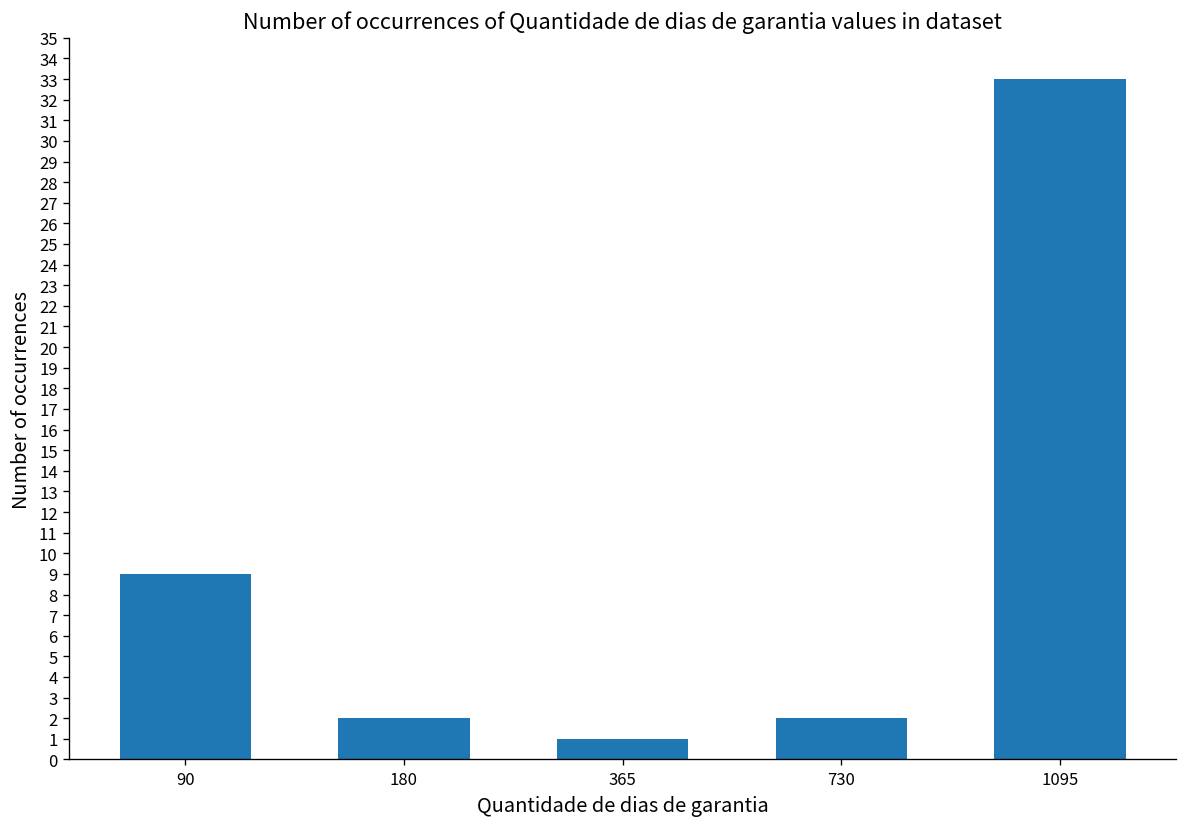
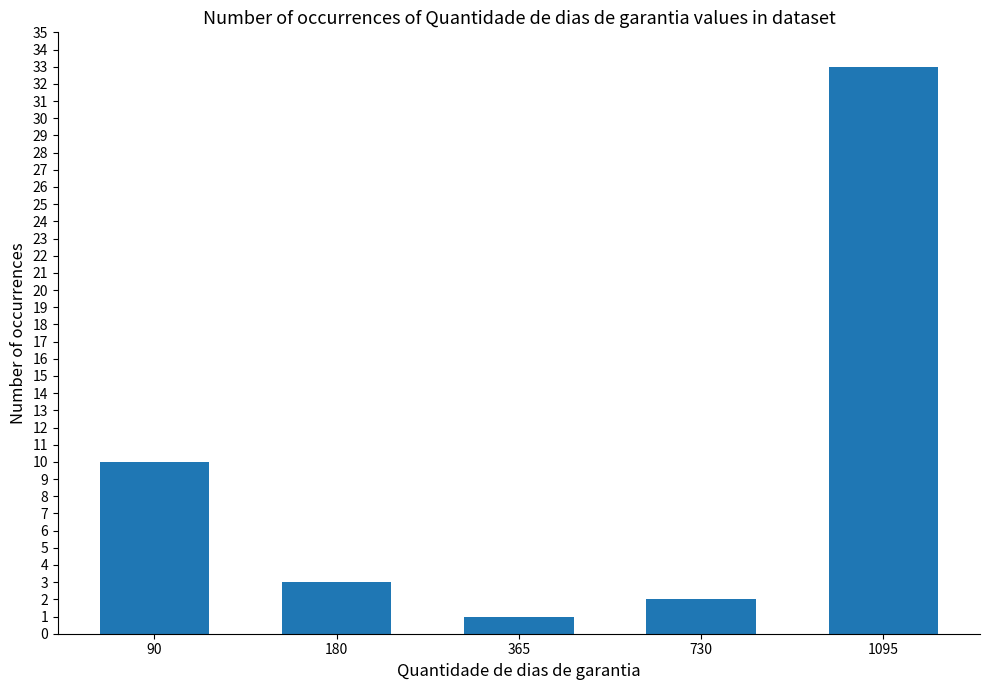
  {
-   "90": 9,
-   "180": 2,
+   "90": 10,
+   "180": 3,
    "365": 1,
    "730": 2,
    "1095": 33
  }
